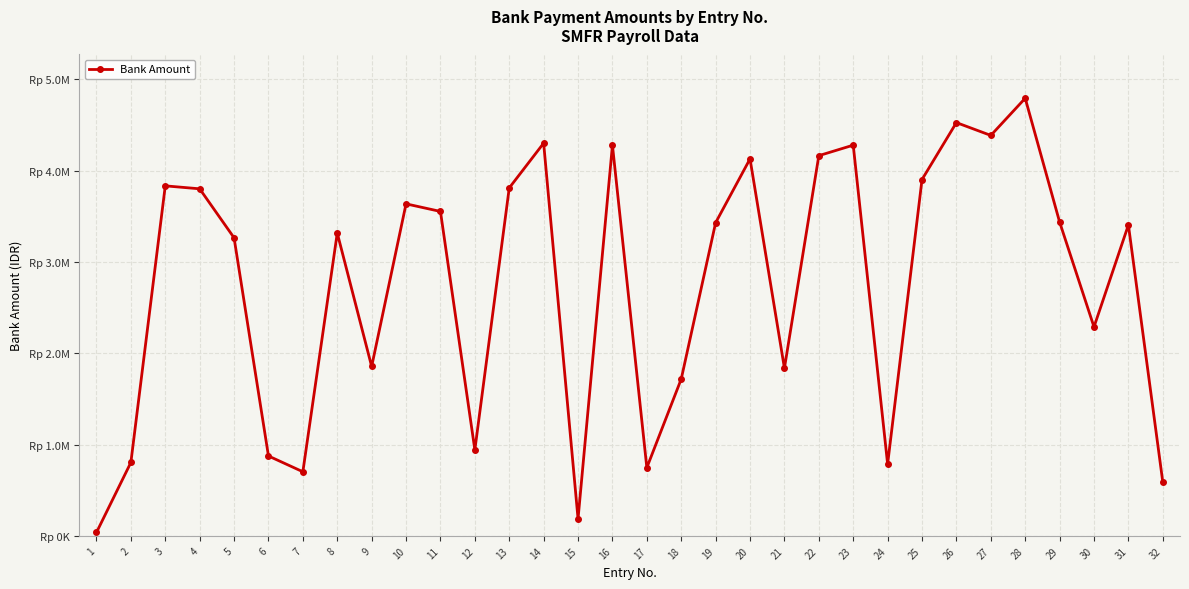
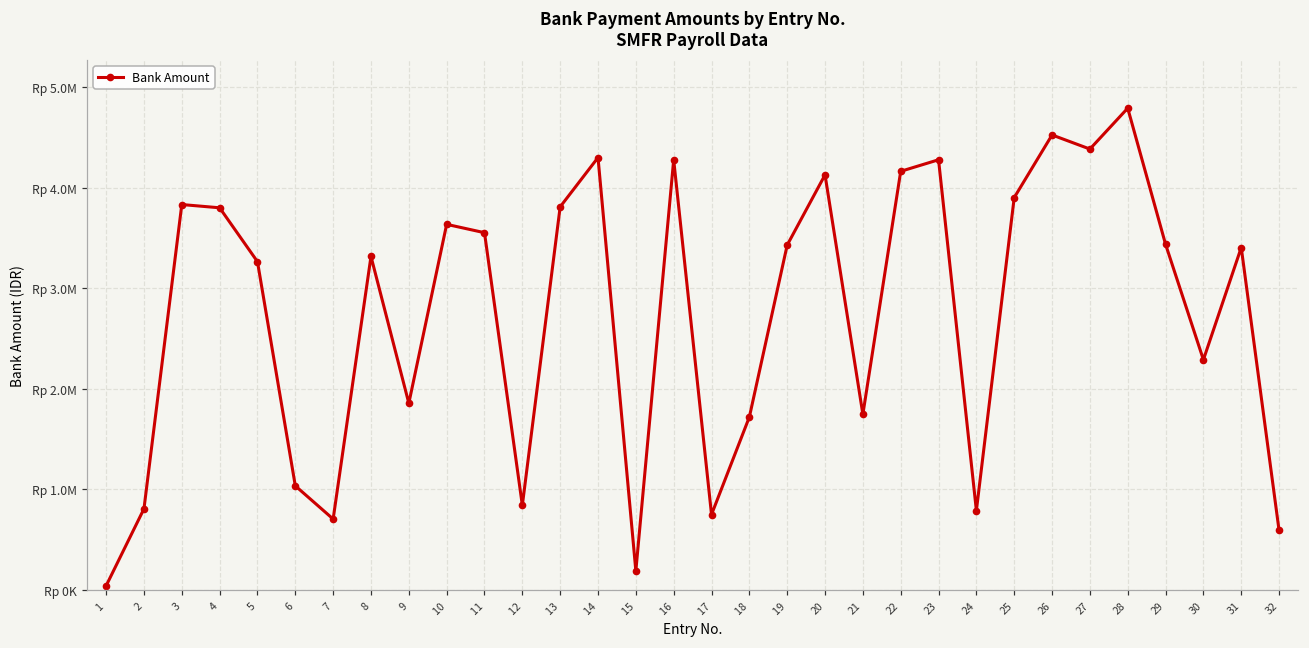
  {
    "1": "Rp 0",
    "2": "Rp 800000",
    "3": "Rp 3800000",
    "4": "Rp 3800000",
    "5": "Rp 3300000",
-   "6": "Rp 900000",
+   "6": "Rp 1000000",
    "7": "Rp 700000",
    "8": "Rp 3300000",
    "9": "Rp 1900000",
    "10": "Rp 3600000",
    "11": "Rp 3600000",
-   "12": "Rp 900000",
+   "12": "Rp 800000",
    "13": "Rp 3800000",
    "14": "Rp 4300000",
    "15": "Rp 200000",
    "16": "Rp 4300000",
    "17": "Rp 700000",
    "18": "Rp 1700000",
    "19": "Rp 3400000",
    "20": "Rp 4100000",
-   "21": "Rp 1800000",
+   "21": "Rp 1700000",
    "22": "Rp 4200000",
    "23": "Rp 4300000",
    "24": "Rp 800000",
    "25": "Rp 3900000",
    "26": "Rp 4500000",
    "27": "Rp 4400000",
    "28": "Rp 4800000",
    "29": "Rp 3400000",
    "30": "Rp 2300000",
    "31": "Rp 3400000",
    "32": "Rp 600000"
  }
